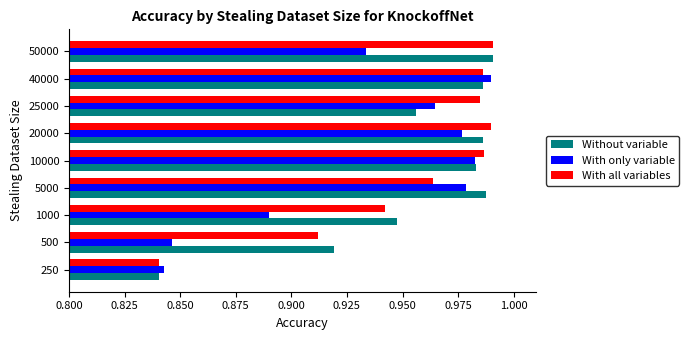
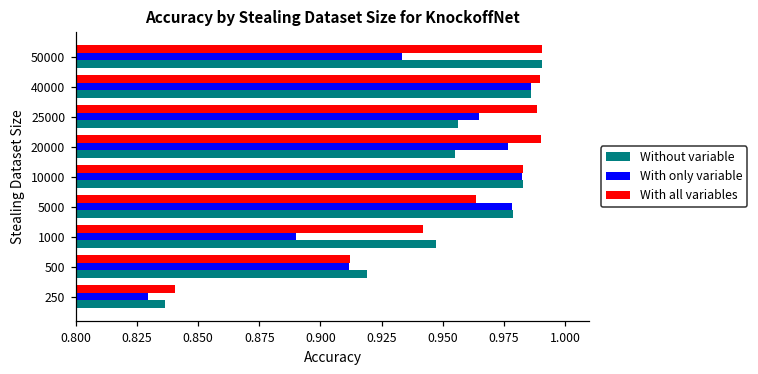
  {
    "Without variable": {
      "50000": 0.990,
      "40000": 0.986,
      "25000": 0.956,
-     "20000": 0.986,
+     "20000": 0.955,
      "10000": 0.983,
-     "5000": 0.988,
+     "5000": 0.979,
      "1000": 0.947,
      "500": 0.919,
-     "250": 0.840
+     "250": 0.836
    },
    "With only variable": {
      "50000": 0.933,
-     "40000": 0.990,
+     "40000": 0.986,
      "25000": 0.965,
      "20000": 0.977,
      "10000": 0.982,
      "5000": 0.978,
      "1000": 0.890,
-     "500": 0.846,
-     "250": 0.843
+     "500": 0.912,
+     "250": 0.829
    },
    "With all variables": {
      "50000": 0.990,
-     "40000": 0.986,
-     "25000": 0.985,
+     "40000": 0.990,
+     "25000": 0.989,
      "20000": 0.990,
-     "10000": 0.987,
+     "10000": 0.983,
      "5000": 0.964,
      "1000": 0.942,
      "500": 0.912,
      "250": 0.840
    }
  }
